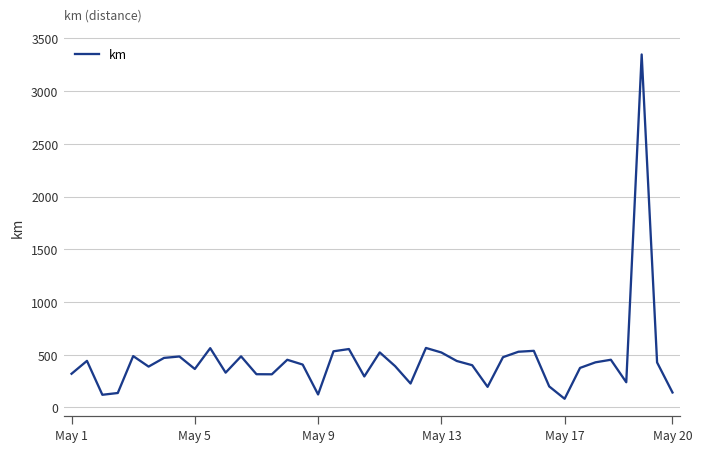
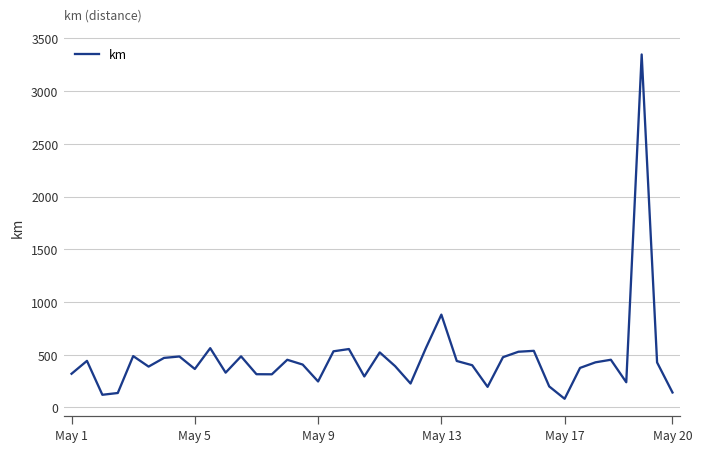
  {
    "May 1": 300,
    "May 5": 400,
-   "May 9": 100,
-   "May 13": 500,
+   "May 9": 200,
+   "May 13": 900,
    "May 17": 100,
    "May 20": 100
  }
